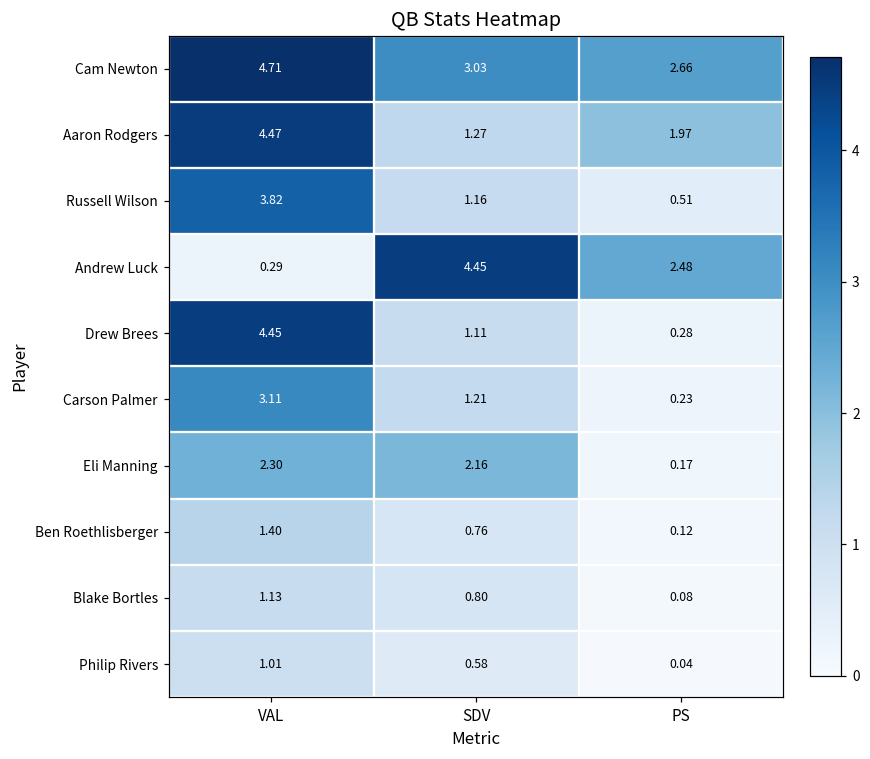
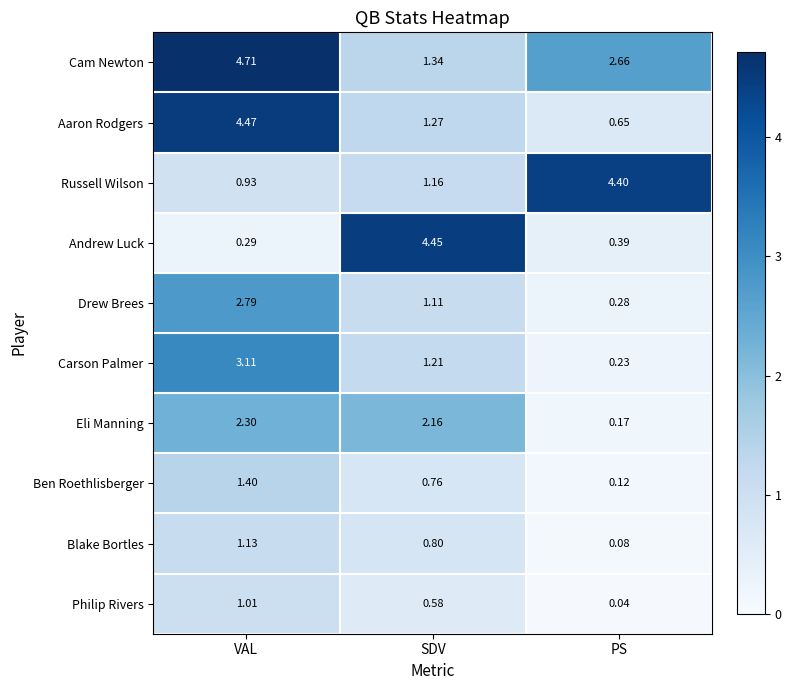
  {
    "Cam Newton": {
      "VAL": 4.71,
-     "SDV": 3.03,
+     "SDV": 1.34,
      "PS": 2.66
    },
    "Aaron Rodgers": {
      "VAL": 4.47,
      "SDV": 1.27,
-     "PS": 1.97
+     "PS": 0.65
    },
    "Russell Wilson": {
-     "VAL": 3.82,
+     "VAL": 0.93,
      "SDV": 1.16,
-     "PS": 0.51
+     "PS": 4.40
    },
    "Andrew Luck": {
      "VAL": 0.29,
      "SDV": 4.45,
-     "PS": 2.48
+     "PS": 0.39
    },
    "Drew Brees": {
-     "VAL": 4.45,
+     "VAL": 2.79,
      "SDV": 1.11,
      "PS": 0.28
    },
    "Carson Palmer": {
      "VAL": 3.11,
      "SDV": 1.21,
      "PS": 0.23
    },
    "Eli Manning": {
      "VAL": 2.30,
      "SDV": 2.16,
      "PS": 0.17
    },
    "Ben Roethlisberger": {
      "VAL": 1.40,
      "SDV": 0.76,
      "PS": 0.12
    },
    "Blake Bortles": {
      "VAL": 1.13,
      "SDV": 0.80,
      "PS": 0.08
    },
    "Philip Rivers": {
      "VAL": 1.01,
      "SDV": 0.58,
      "PS": 0.04
    }
  }
